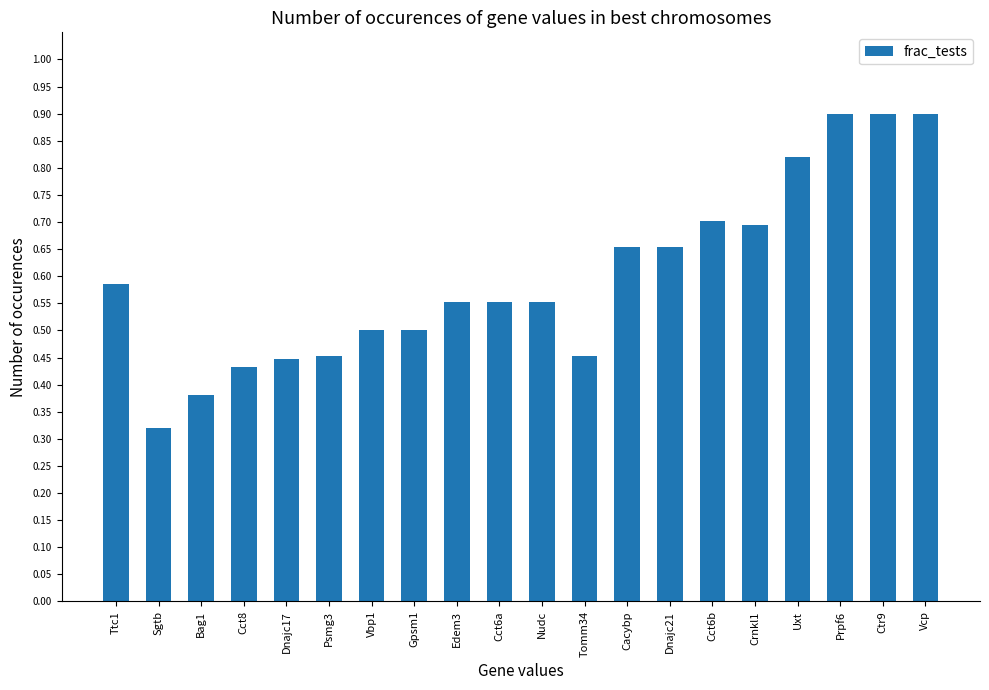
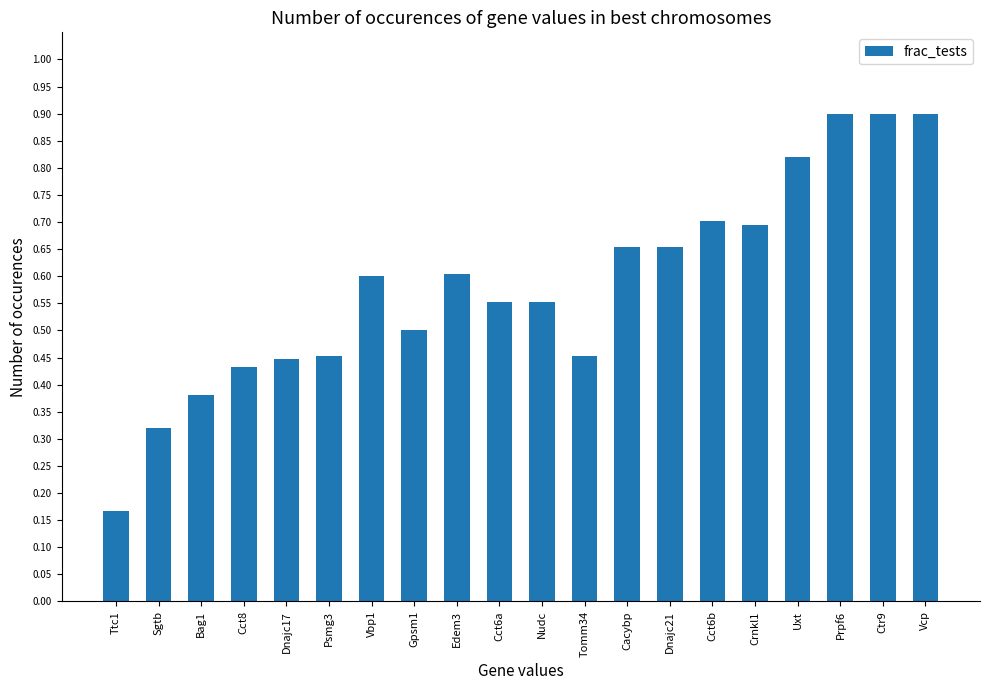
  {
-   "Ttc1": 0.59,
+   "Ttc1": 0.17,
    "Sgtb": 0.32,
    "Bag1": 0.38,
    "Cct8": 0.43,
    "Dnajc17": 0.45,
    "Psmg3": 0.45,
-   "Vbp1": 0.5,
+   "Vbp1": 0.6,
    "Gpsm1": 0.50,
-   "Edem3": 0.55,
+   "Edem3": 0.60,
    "Cct6a": 0.55,
    "Nudc": 0.55,
    "Tomm34": 0.45,
    "Cacybp": 0.65,
    "Dnajc21": 0.65,
    "Cct6b": 0.70,
    "Crnkl1": 0.69,
    "Uxt": 0.82,
    "Prpf6": 0.90,
    "Ctr9": 0.90,
    "Vcp": 0.90
  }
